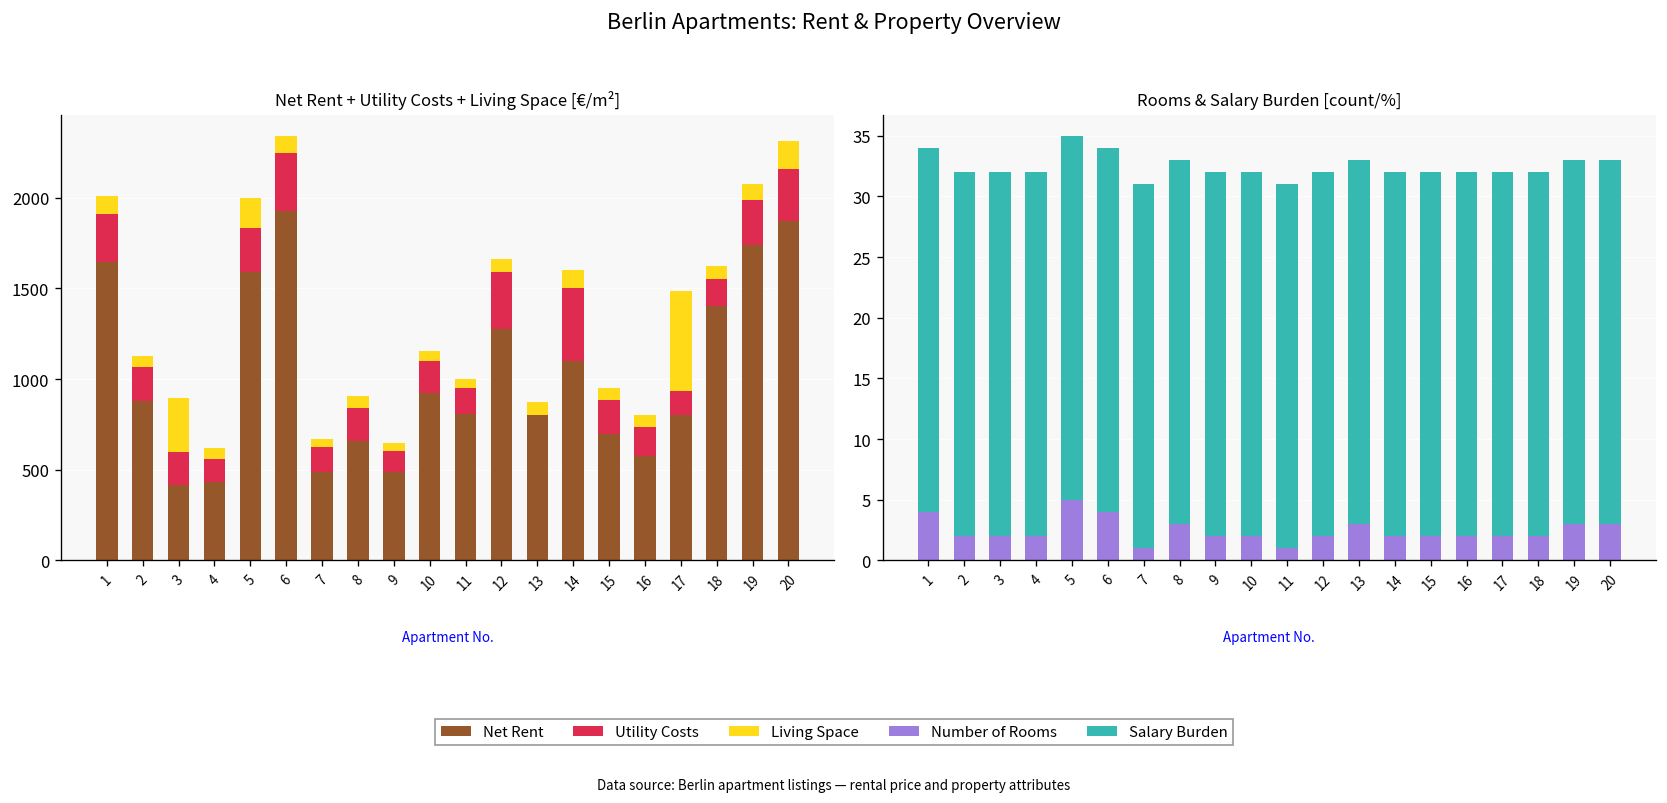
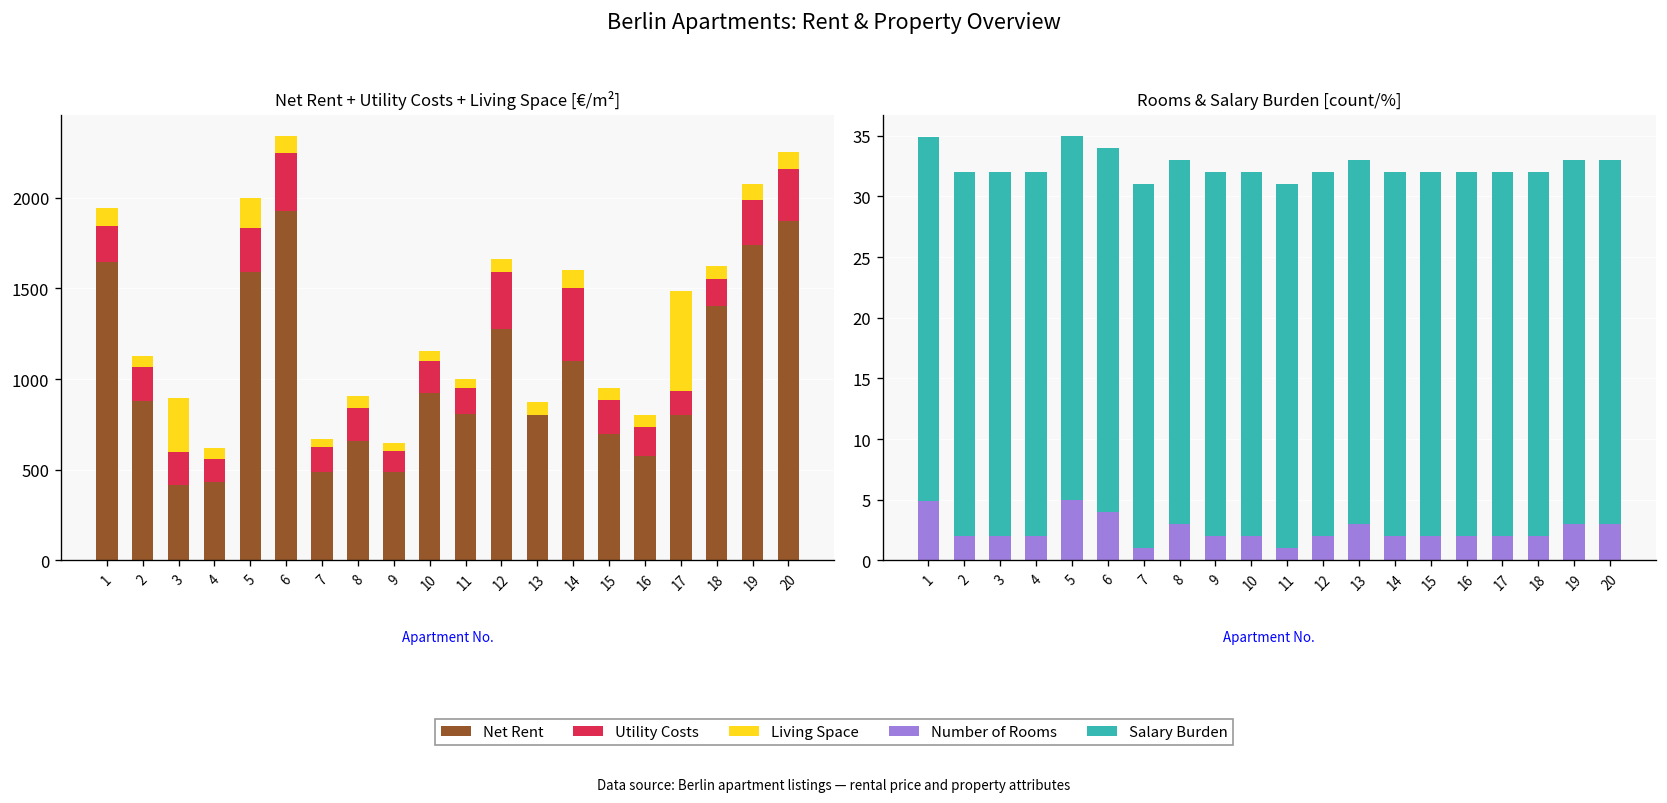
  {
    "Net Rent + Utility Costs + Living Space [€/m²]": {
      "Net Rent": {
        "1": 1650,
        "2": 880,
        "3": 420,
        "4": 430,
        "5": 1590,
        "6": 1930,
        "7": 490,
        "8": 660,
        "9": 490,
        "10": 920,
        "11": 810,
        "12": 1280,
        "13": 800,
        "14": 1100,
        "15": 700,
        "16": 570,
        "17": 800,
        "18": 1400,
        "19": 1740,
        "20": 1870
      },
      "Utility Costs": {
-       "1": 260,
+       "1": 200,
        "2": 190,
        "3": 180,
        "4": 130,
        "5": 250,
        "6": 320,
        "7": 140,
        "8": 180,
        "9": 120,
        "10": 180,
        "11": 150,
        "12": 320,
        "13": 0,
        "14": 400,
        "15": 190,
        "16": 160,
        "17": 130,
        "18": 150,
        "19": 250,
        "20": 290
      },
      "Living Space": {
        "1": 100,
        "2": 60,
        "3": 300,
        "4": 60,
        "5": 160,
        "6": 100,
        "7": 40,
        "8": 70,
        "9": 50,
        "10": 60,
        "11": 50,
        "12": 70,
        "13": 70,
        "14": 100,
        "15": 60,
        "16": 70,
        "17": 550,
        "18": 70,
        "19": 90,
-       "20": 150
+       "20": 100
      }
    },
    "Rooms & Salary Burden [count/%]": {
      "Number of Rooms": {
-       "1": 4.0,
+       "1": 4.9,
        "2": 2.0,
        "3": 2.0,
        "4": 2.0,
        "5": 5.0,
        "6": 4.0,
        "7": 1.0,
        "8": 3.0,
        "9": 2.0,
        "10": 2.0,
        "11": 1.0,
        "12": 2.0,
        "13": 3.0,
        "14": 2.0,
        "15": 2.0,
        "16": 2.0,
        "17": 2.0,
        "18": 2.0,
        "19": 3.0,
        "20": 3.0
      },
      "Salary Burden": {
        "1": 30.0,
        "2": 30.0,
        "3": 30.0,
        "4": 30.0,
        "5": 30.0,
        "6": 30.0,
        "7": 30.0,
        "8": 30.0,
        "9": 30.0,
        "10": 30.0,
        "11": 30.0,
        "12": 30.0,
        "13": 30.0,
        "14": 30.0,
        "15": 30.0,
        "16": 30.0,
        "17": 30.0,
        "18": 30.0,
        "19": 30.0,
        "20": 30.0
      }
    }
  }
